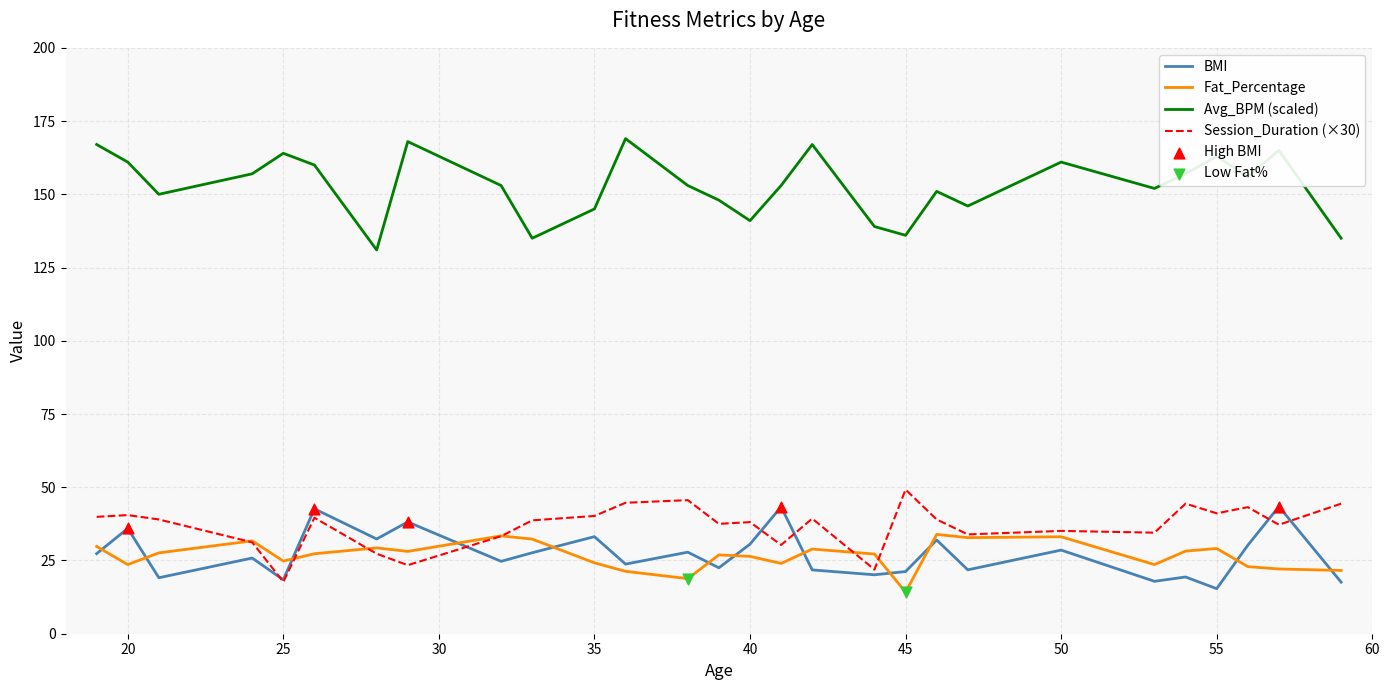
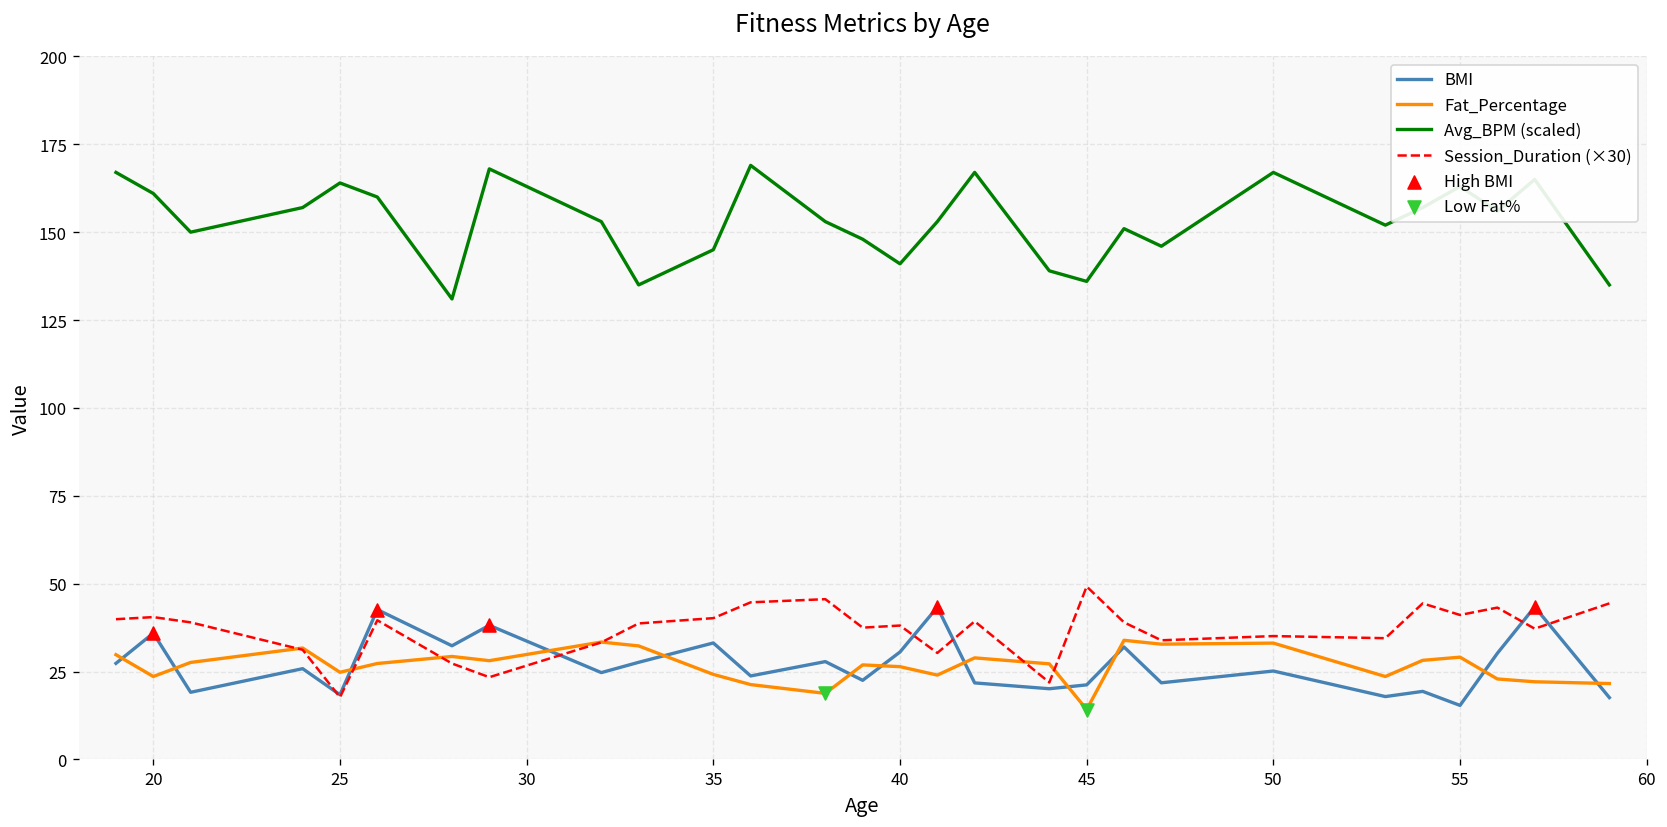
  {
    "BMI": {
      "35": 33,
      "40": 31,
      "45": 21,
-     "50": 29,
+     "50": 25,
      "55": 15
    },
    "Fat_Percentage": {
      "20": 24,
      "25": 25,
      "35": 24,
      "40": 26,
      "50": 33,
      "55": 29
    },
    "Avg_BPM (scaled)": {
      "20": 161,
      "25": 164,
      "35": 145,
      "40": 141,
      "45": 136,
-     "50": 161
+     "50": 167
    }
  }
